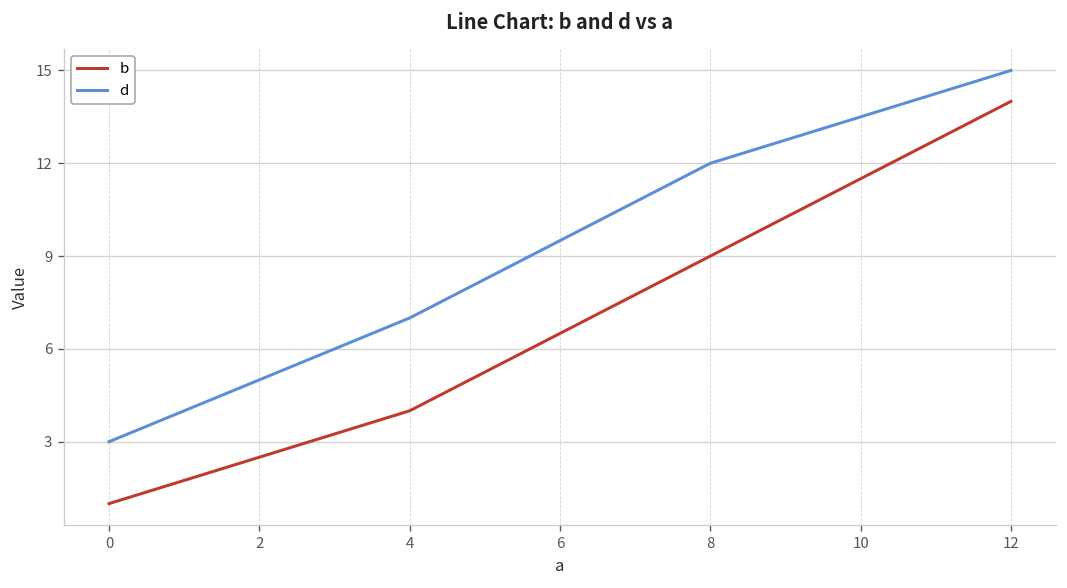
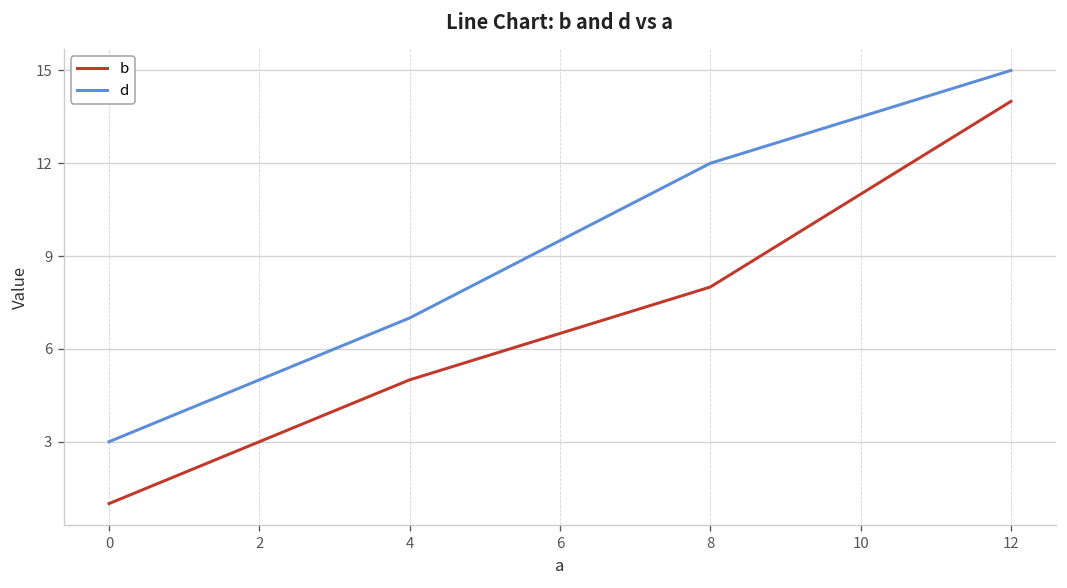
  {
    "b": {
      "0": 1,
-     "4": 4,
-     "8": 9,
+     "4": 5,
+     "8": 8,
      "12": 14
    },
    "d": {
      "0": 3,
      "4": 7,
      "8": 12,
      "12": 15
    }
  }
